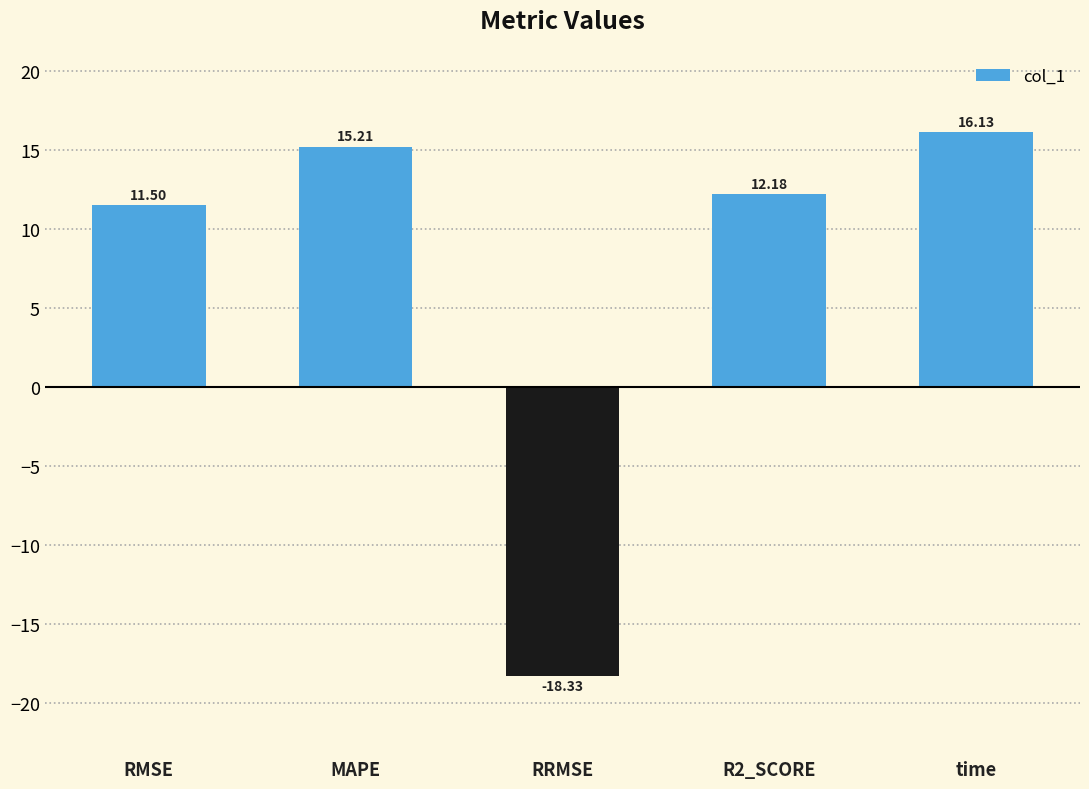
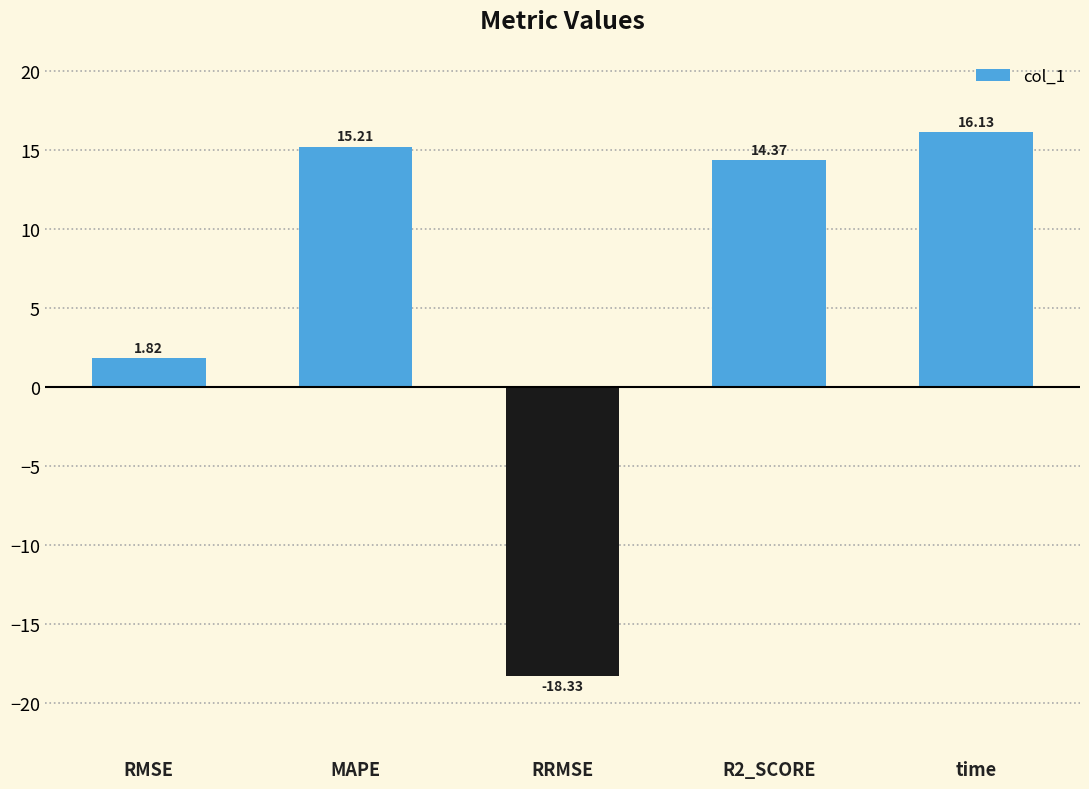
  {
-   "RMSE": 11.50,
+   "RMSE": 1.82,
    "MAPE": 15.21,
    "RRMSE": -18.33,
-   "R2_SCORE": 12.18,
+   "R2_SCORE": 14.37,
    "time": 16.13
  }
